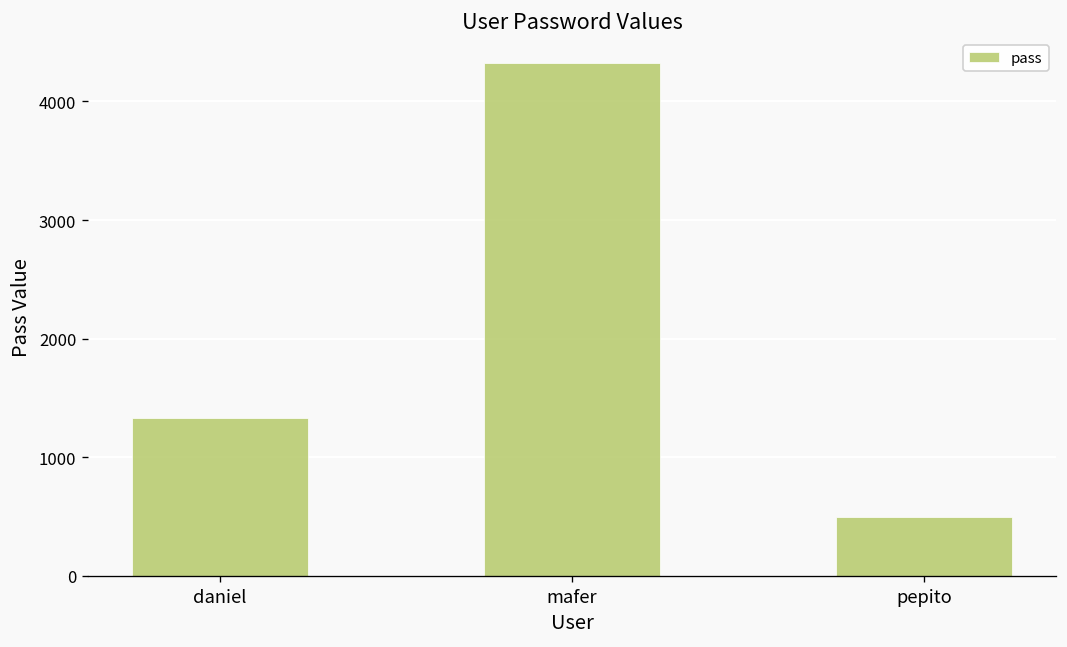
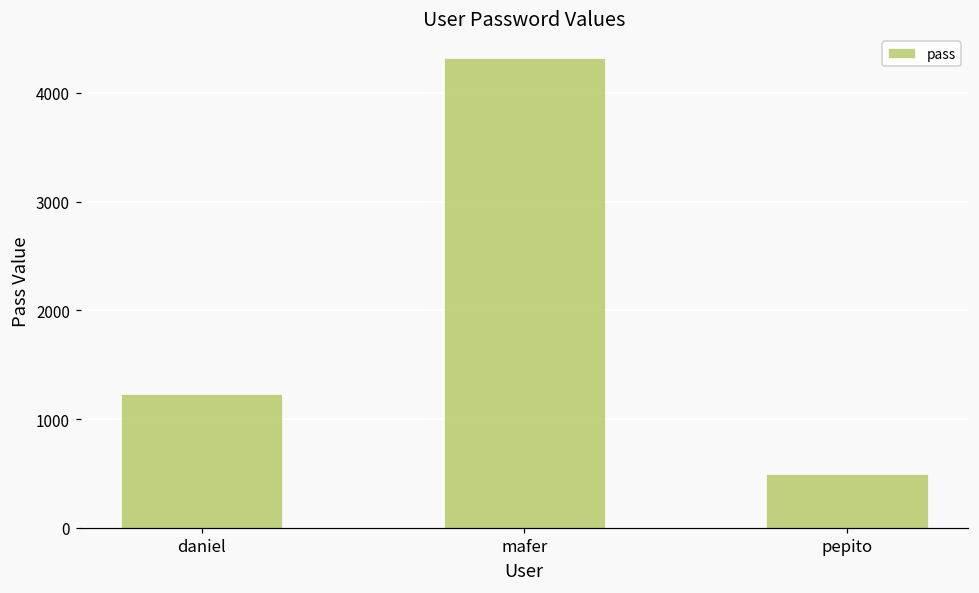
  {
-   "daniel": 1300,
+   "daniel": 1200,
    "mafer": 4300,
    "pepito": 500
  }
